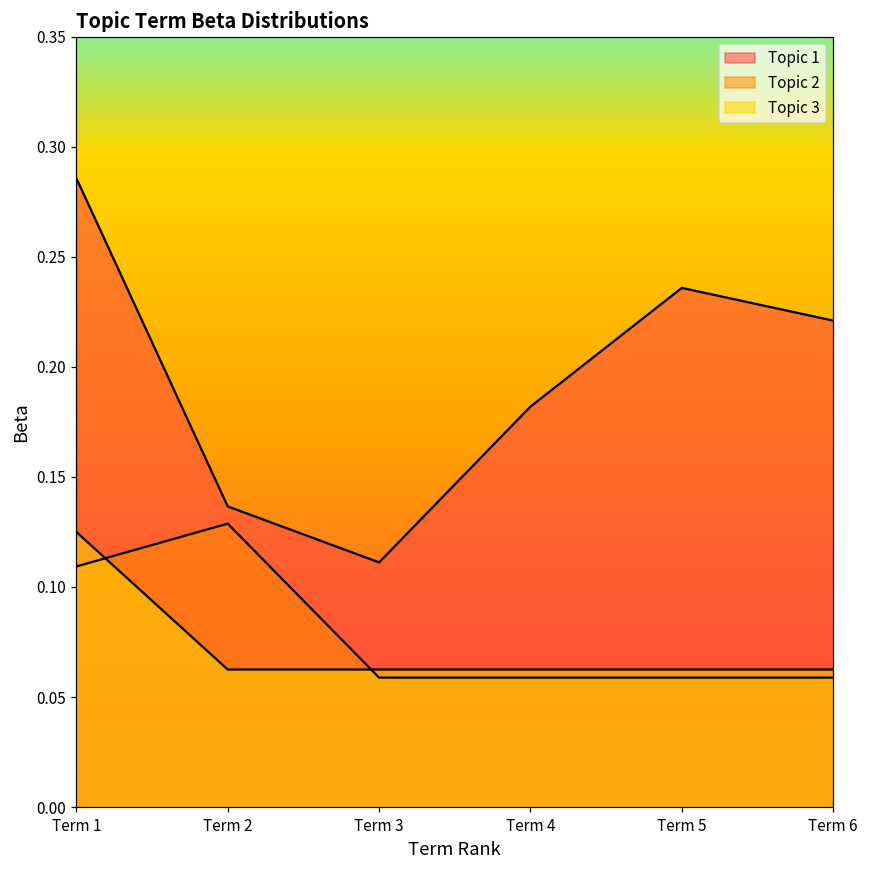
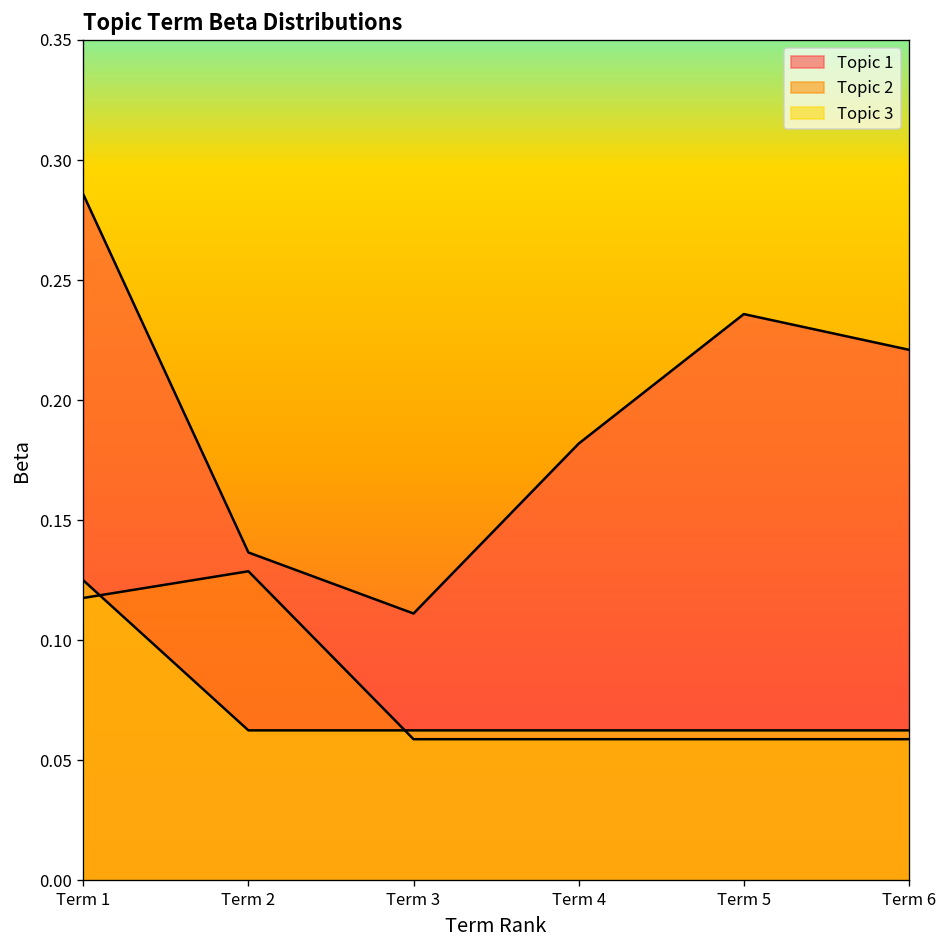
  {
    "Topic 1": {
      "Term 1": 0.286,
      "Term 2": 0.137,
      "Term 3": 0.111,
      "Term 4": 0.182,
      "Term 5": 0.236,
      "Term 6": 0.221
    },
    "Topic 2": {
-     "Term 1": 0.109,
+     "Term 1": 0.118,
      "Term 2": 0.129,
      "Term 3": 0.059,
      "Term 4": 0.059,
      "Term 5": 0.059,
      "Term 6": 0.059
    },
    "Topic 3": {
      "Term 1": 0.125,
      "Term 2": 0.063,
      "Term 3": 0.063,
      "Term 4": 0.063,
      "Term 5": 0.063,
      "Term 6": 0.063
    }
  }
